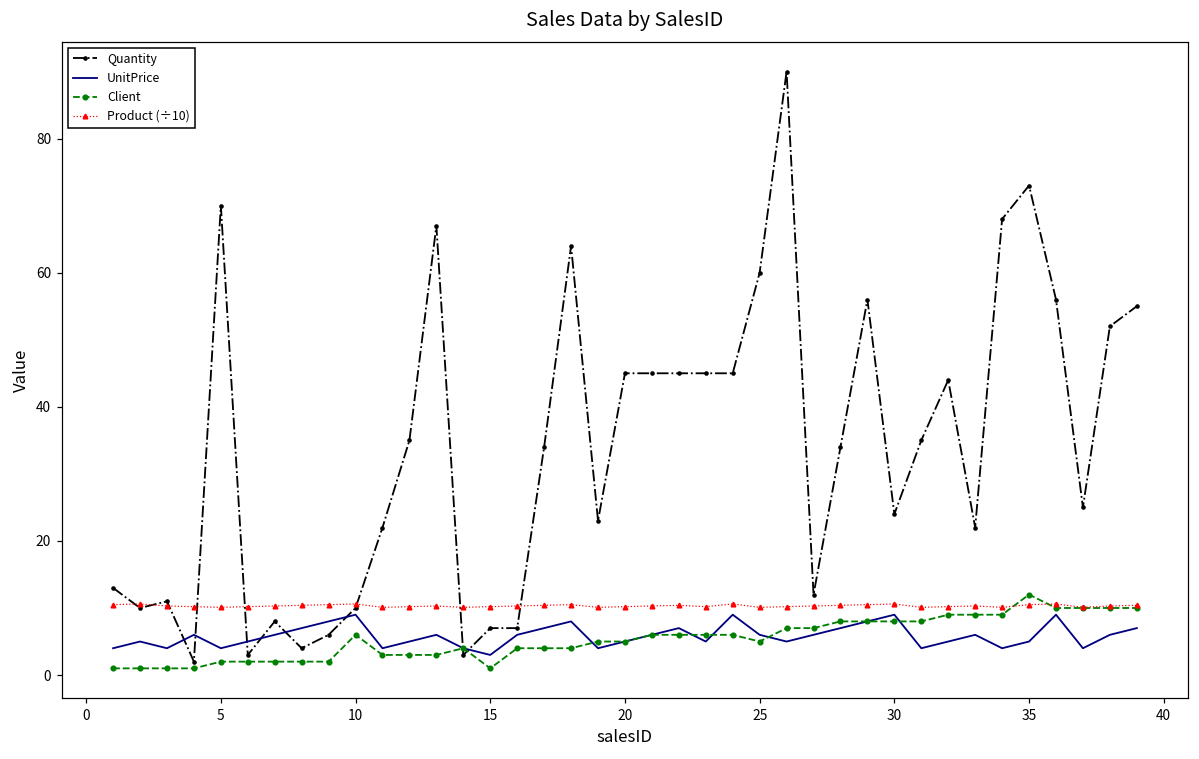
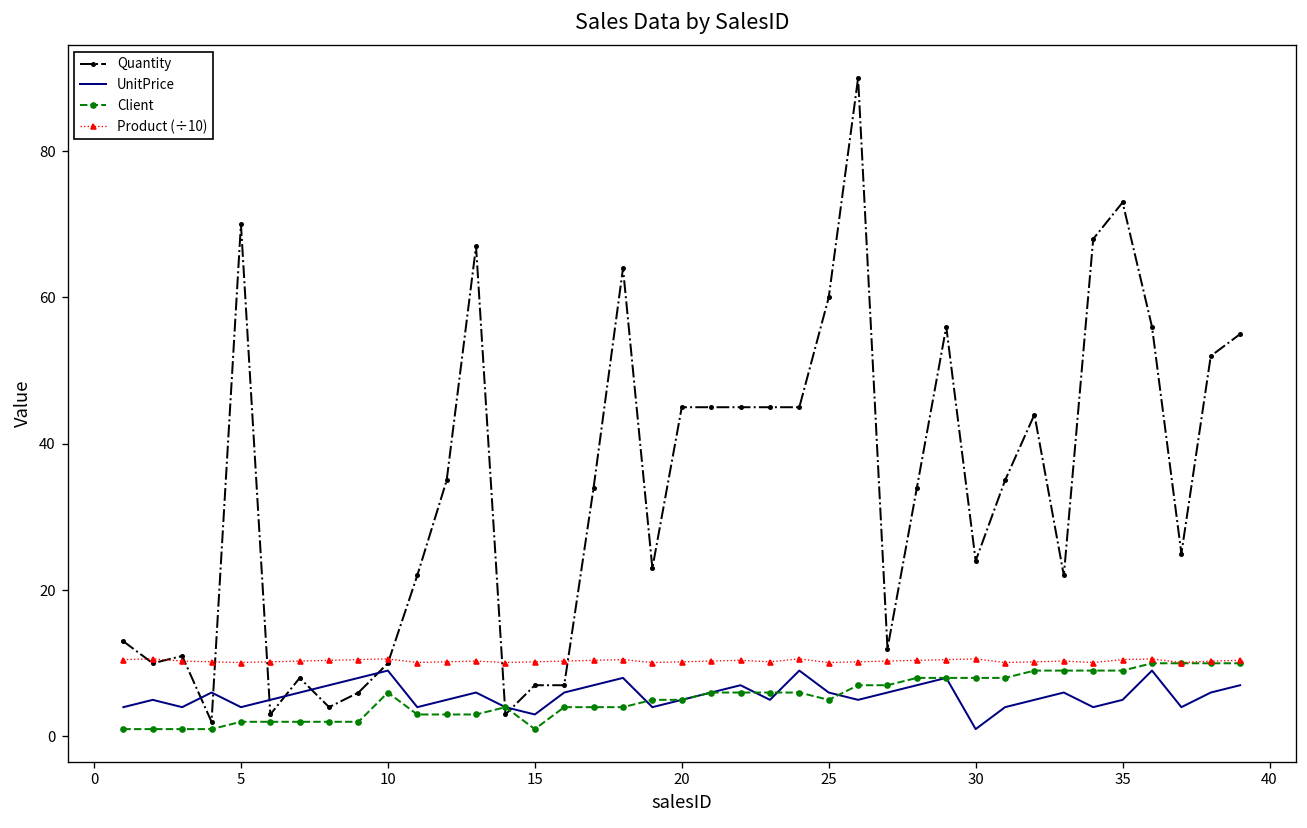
  {
    "Quantity": {
      "5": 70,
      "10": 10,
      "15": 7,
      "20": 45,
      "25": 60,
      "30": 24,
      "35": 73
    },
    "UnitPrice": {
      "5": 4,
      "10": 9,
      "15": 3,
      "25": 6,
-     "30": 9,
+     "30": 1,
      "35": 5
    },
    "Client": {
      "5": 2,
      "10": 6,
      "15": 1,
      "25": 5,
      "30": 8,
-     "35": 12
+     "35": 9
    },
    "Product (÷10)": {
      "5": 10,
      "10": 11,
      "15": 10,
      "20": 10,
      "25": 10,
      "30": 11,
      "35": 11
    }
  }
